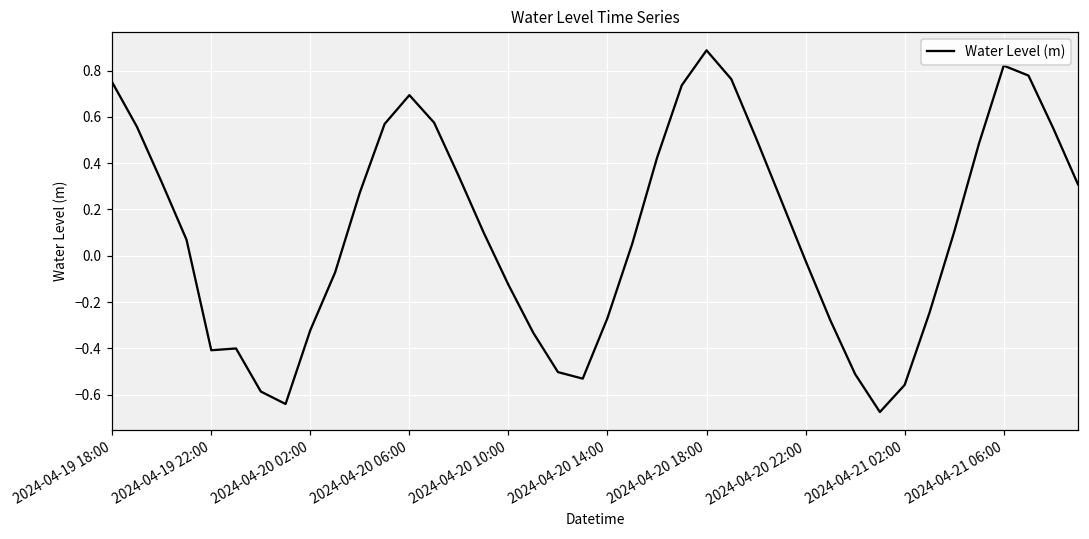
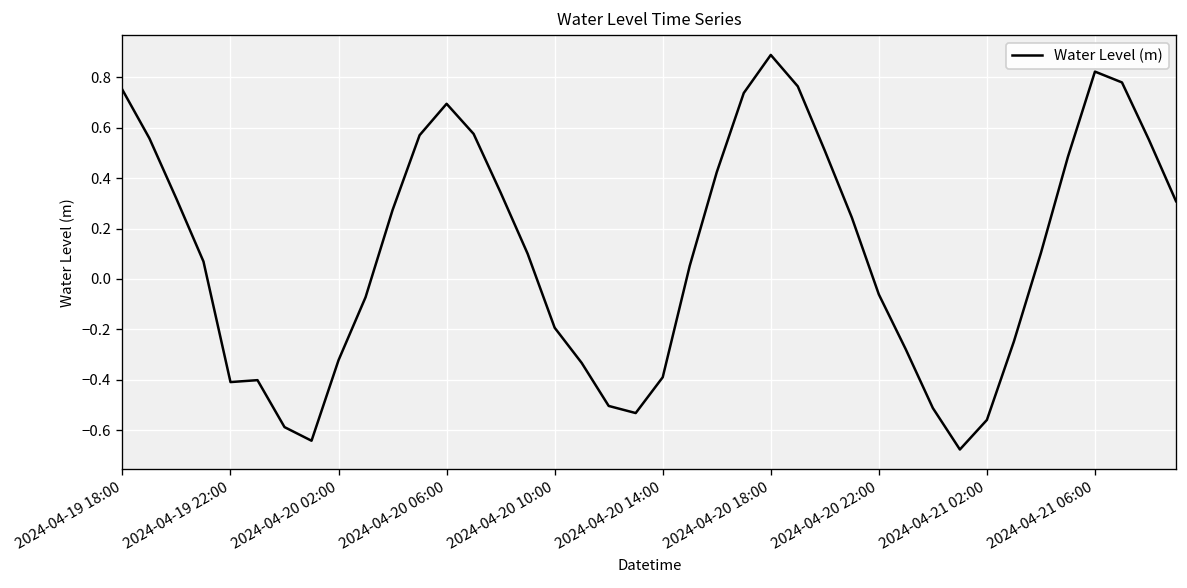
  {
    "2024-04-19 18:00": 0.75,
    "2024-04-19 22:00": -0.41,
    "2024-04-20 02:00": -0.32,
    "2024-04-20 06:00": 0.69,
-   "2024-04-20 10:00": -0.13,
-   "2024-04-20 14:00": -0.27,
+   "2024-04-20 10:00": -0.19,
+   "2024-04-20 14:00": -0.39,
    "2024-04-20 18:00": 0.89,
-   "2024-04-20 22:00": -0.02,
+   "2024-04-20 22:00": -0.06,
    "2024-04-21 02:00": -0.56,
    "2024-04-21 06:00": 0.82
  }
